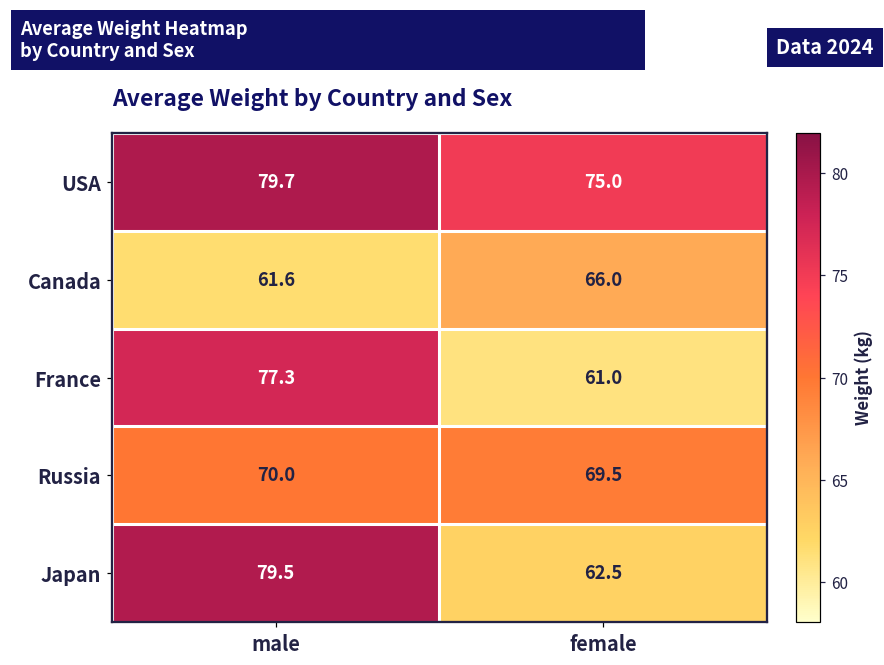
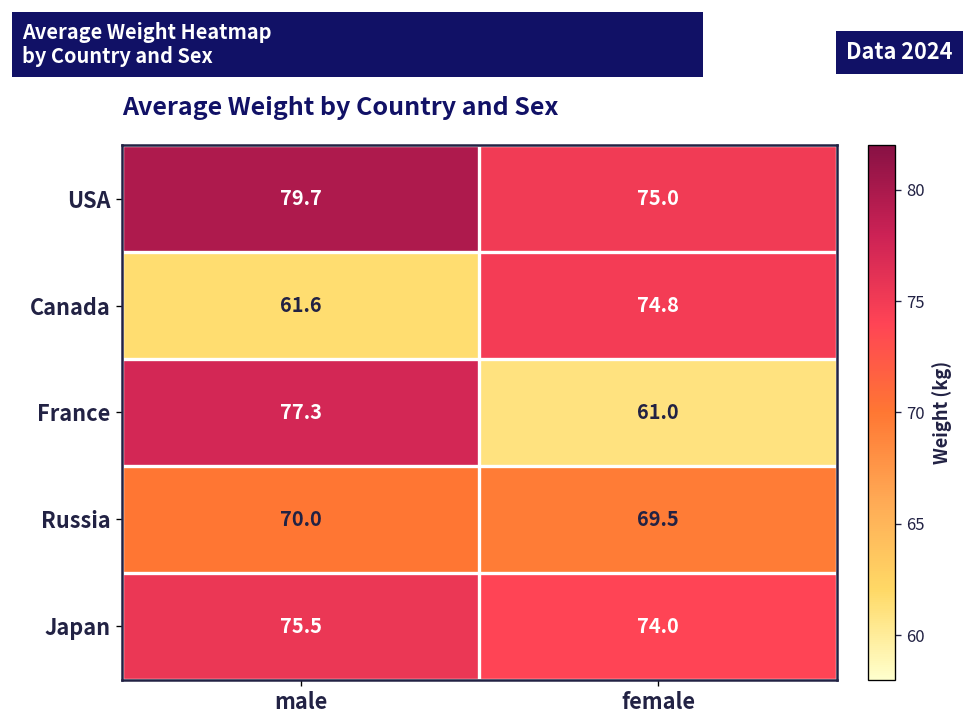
  {
    "USA": {
      "male": 79.7,
      "female": 75.0
    },
    "Canada": {
      "male": 61.6,
-     "female": 66.0
+     "female": 74.8
    },
    "France": {
      "male": 77.3,
      "female": 61.0
    },
    "Russia": {
      "male": 70.0,
      "female": 69.5
    },
    "Japan": {
-     "male": 79.5,
-     "female": 62.5
+     "male": 75.5,
+     "female": 74.0
    }
  }
